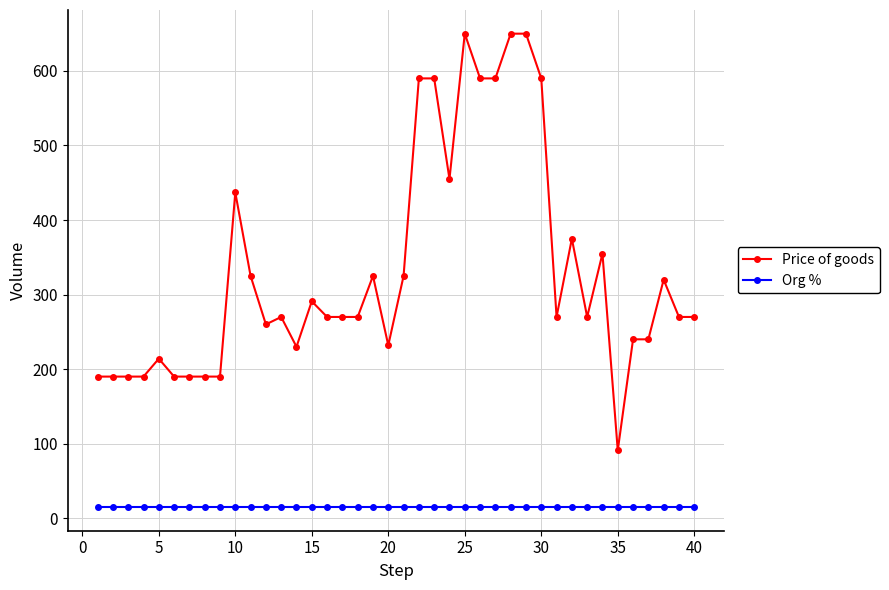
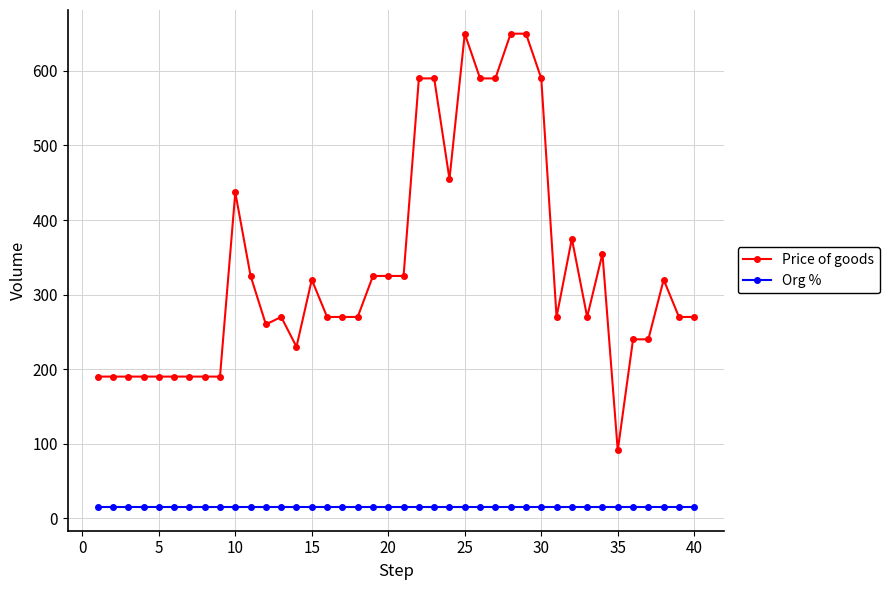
  {
    "Price of goods": {
-     "5": 210,
+     "5": 190,
      "10": 440,
-     "15": 290,
-     "20": 230,
+     "15": 320,
+     "20": 330,
      "25": 650,
      "30": 590,
      "35": 90,
      "40": 270
    },
    "Org %": {
      "5": 20,
      "10": 20,
      "15": 20,
      "20": 20,
      "25": 20,
      "30": 20,
      "35": 20,
      "40": 20
    }
  }
